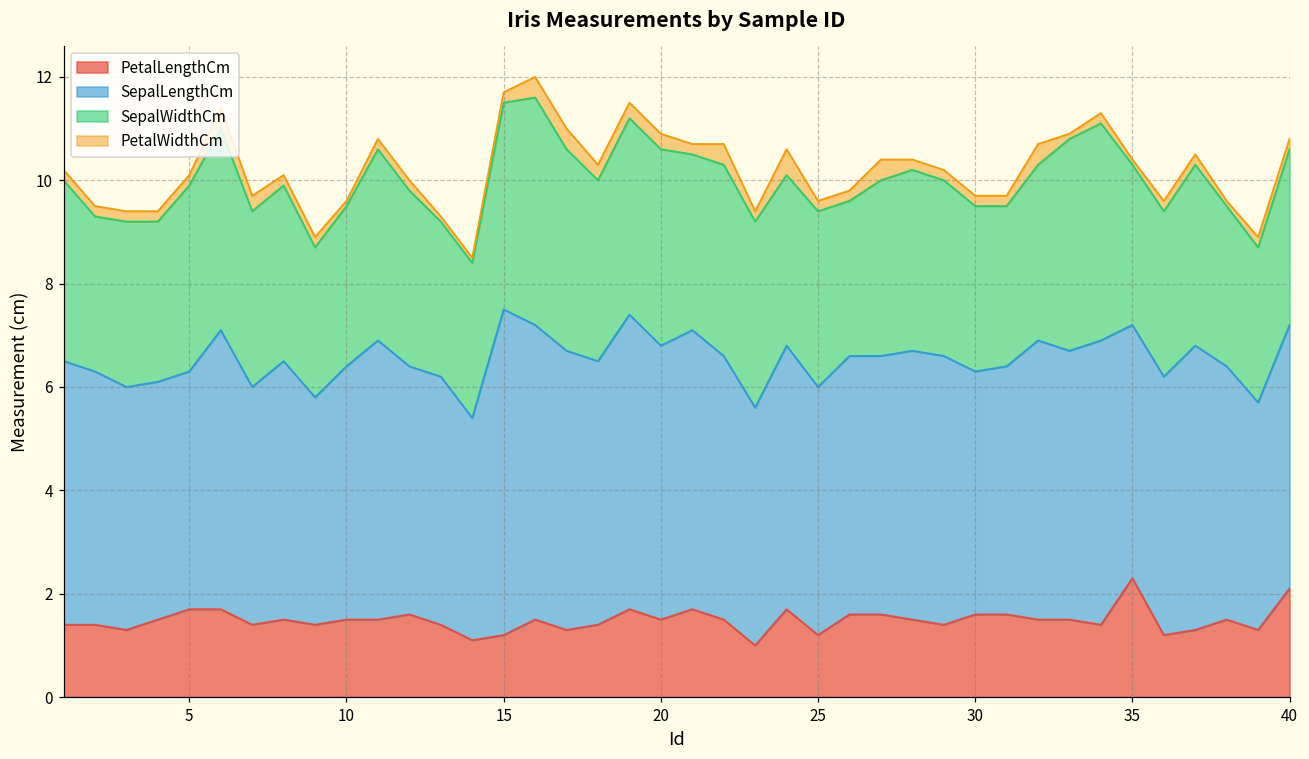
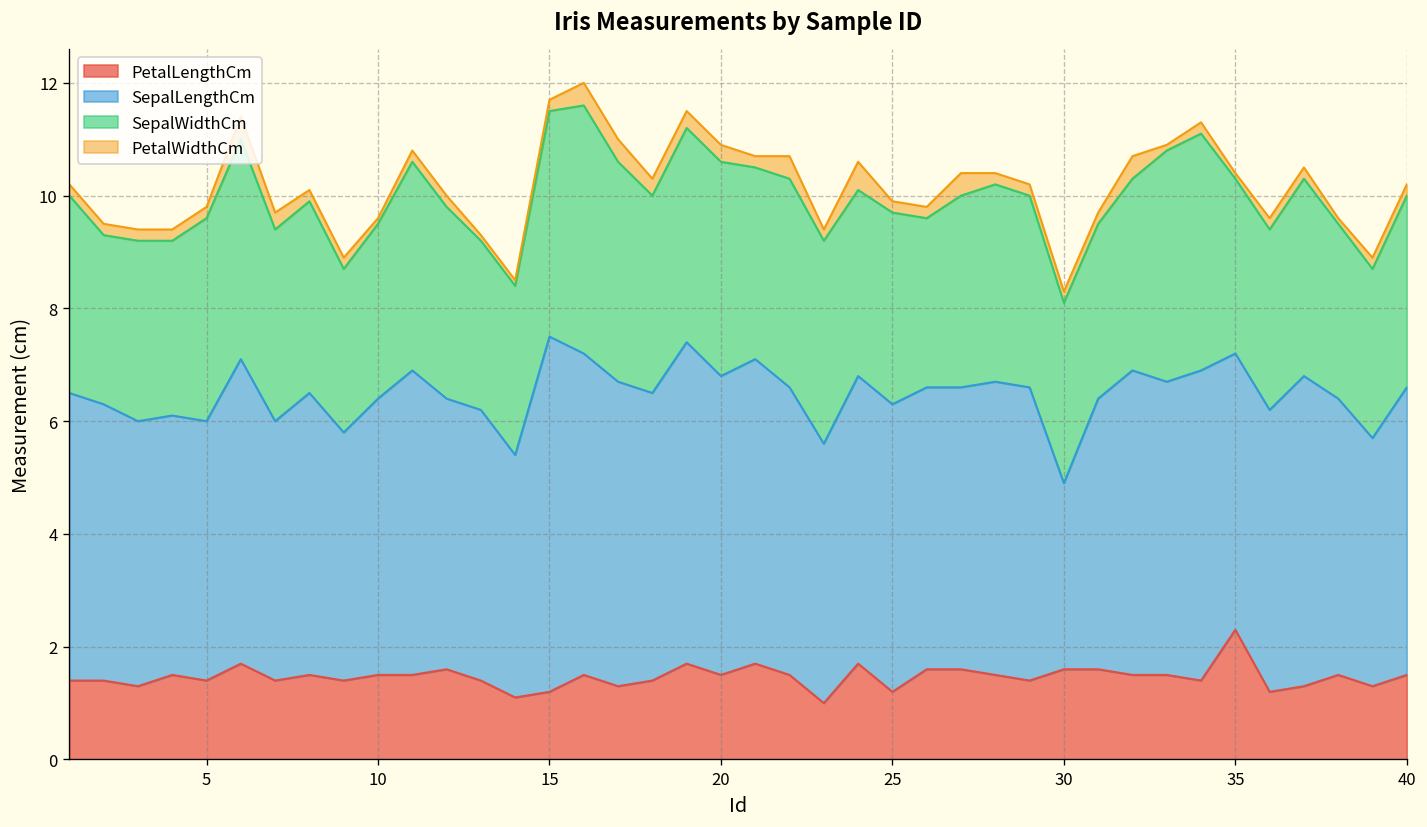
  {
    "PetalLengthCm": {
-     "5": 1.7,
+     "5": 1.4,
      "10": 1.5,
      "15": 1.2,
      "20": 1.5,
      "25": 1.2,
      "30": 1.6,
      "35": 2.3,
-     "40": 2.1
+     "40": 1.5
    },
    "SepalLengthCm": {
      "5": 4.6,
      "10": 4.9,
      "15": 6.3,
      "20": 5.3,
-     "25": 4.8,
-     "30": 4.7,
+     "25": 5.1,
+     "30": 3.3,
      "35": 4.9,
      "40": 5.1
    },
    "SepalWidthCm": {
      "5": 3.6,
      "10": 3.1,
      "15": 4.0,
      "20": 3.8,
      "25": 3.4,
      "30": 3.2,
      "35": 3.1,
      "40": 3.4
    },
    "PetalWidthCm": {
      "5": 0.2,
      "10": 0.1,
      "15": 0.2,
      "20": 0.3,
      "25": 0.2,
      "30": 0.2,
      "35": 0.1,
      "40": 0.2
    }
  }
